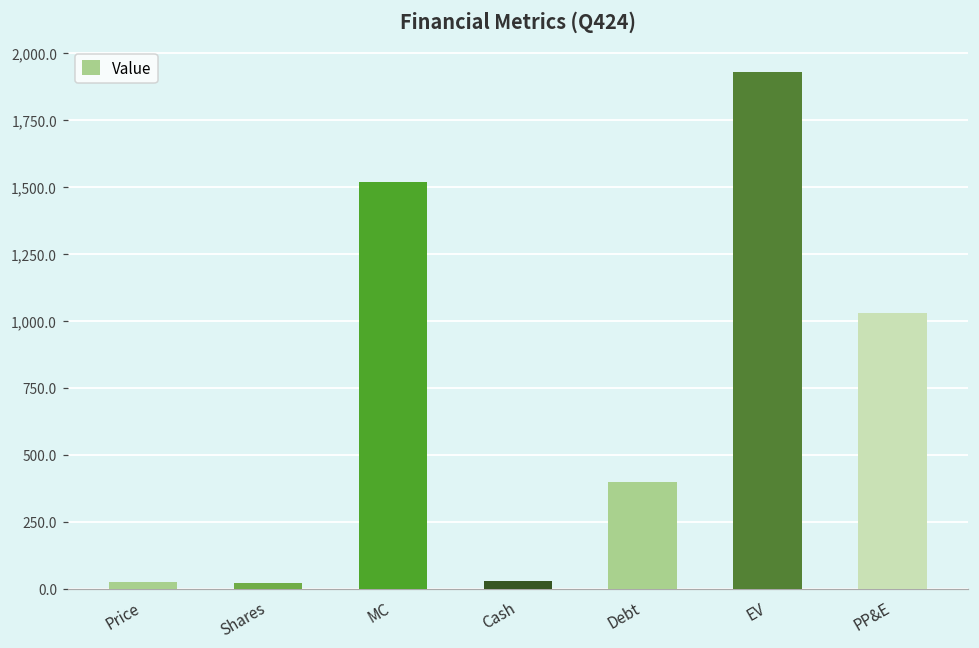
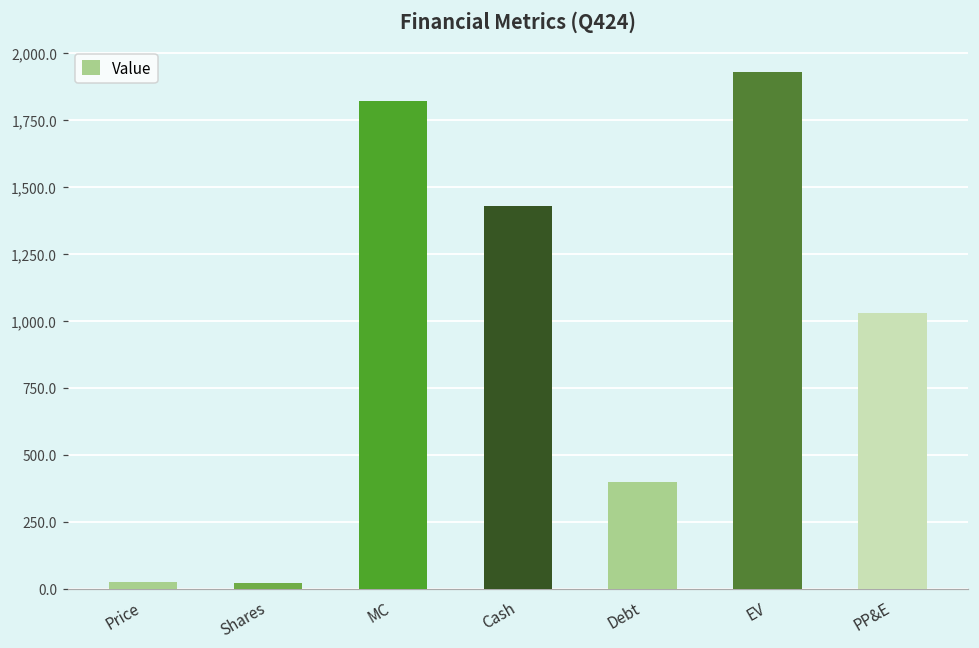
  {
    "Price": "30",
    "Shares": "20",
-   "MC": "1,520",
-   "Cash": "30",
+   "MC": "1,820",
+   "Cash": "1,430",
    "Debt": "400",
    "EV": "1,930",
    "PP&E": "1,030"
  }
